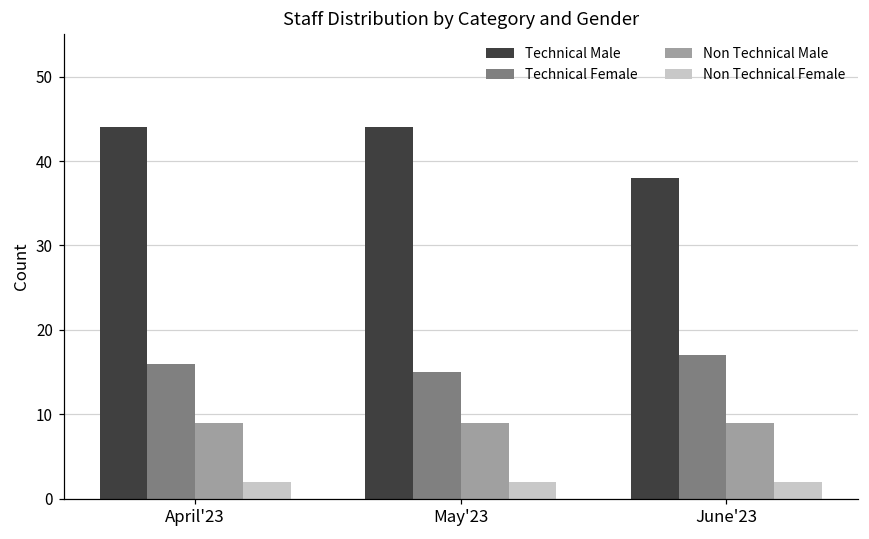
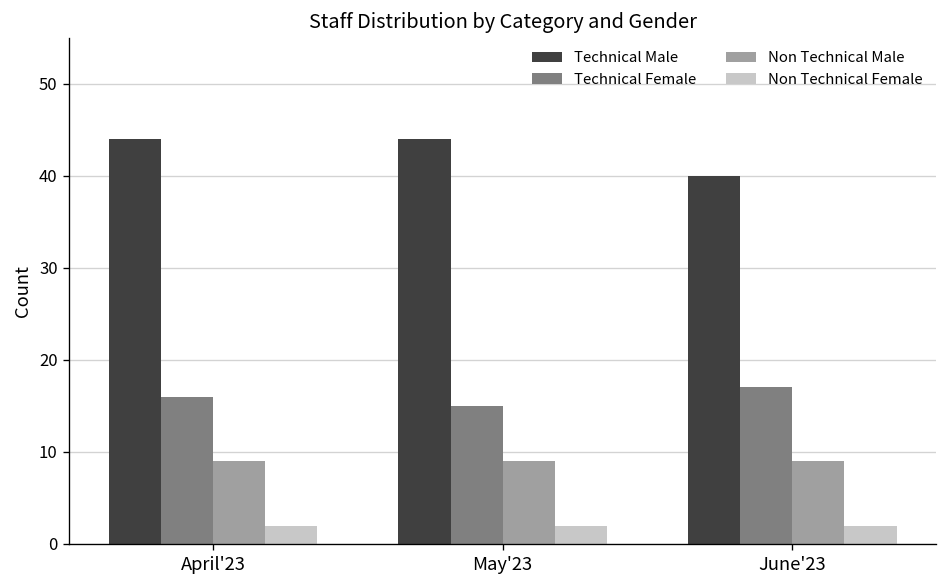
  {
    "Technical Male": {
      "April'23": 44,
      "May'23": 44,
-     "June'23": 38
+     "June'23": 40
    },
    "Non Technical Female": {
      "April'23": 2,
      "May'23": 2,
      "June'23": 2
    }
  }
